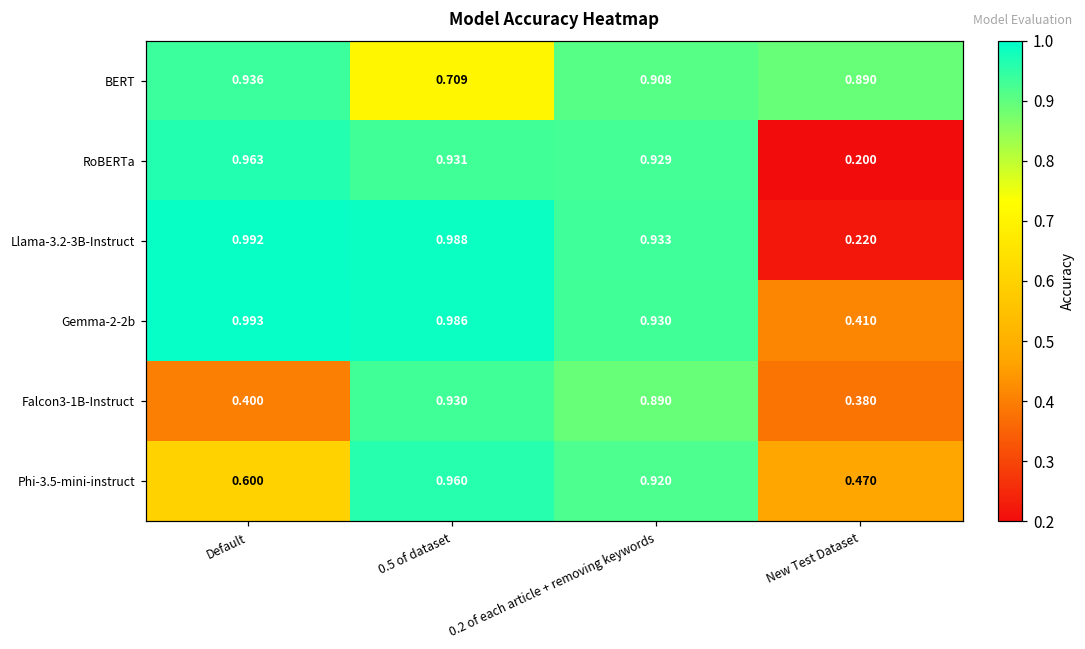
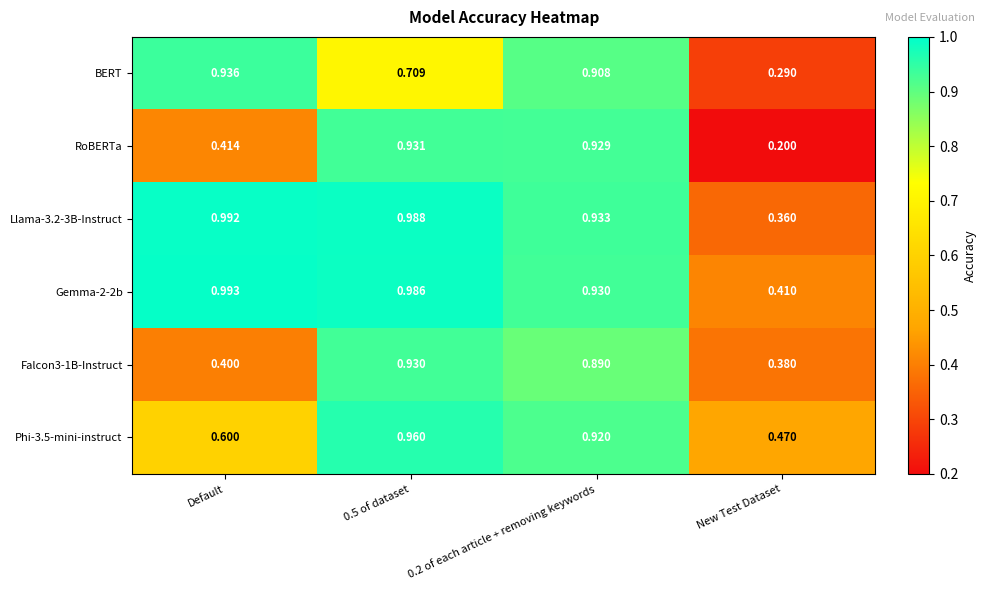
  {
    "BERT": {
      "Default": 0.936,
      "0.5 of dataset": 0.709,
      "0.2 of each article + removing keywords": 0.908,
-     "New Test Dataset": 0.890
+     "New Test Dataset": 0.290
    },
    "RoBERTa": {
-     "Default": 0.963,
+     "Default": 0.414,
      "0.5 of dataset": 0.931,
      "0.2 of each article + removing keywords": 0.929,
      "New Test Dataset": 0.200
    },
    "Llama-3.2-3B-Instruct": {
      "Default": 0.992,
      "0.5 of dataset": 0.988,
      "0.2 of each article + removing keywords": 0.933,
-     "New Test Dataset": 0.220
+     "New Test Dataset": 0.360
    },
    "Gemma-2-2b": {
      "Default": 0.993,
      "0.5 of dataset": 0.986,
      "0.2 of each article + removing keywords": 0.930,
      "New Test Dataset": 0.410
    },
    "Falcon3-1B-Instruct": {
      "Default": 0.400,
      "0.5 of dataset": 0.930,
      "0.2 of each article + removing keywords": 0.890,
      "New Test Dataset": 0.380
    },
    "Phi-3.5-mini-instruct": {
      "Default": 0.600,
      "0.5 of dataset": 0.960,
      "0.2 of each article + removing keywords": 0.920,
      "New Test Dataset": 0.470
    }
  }
